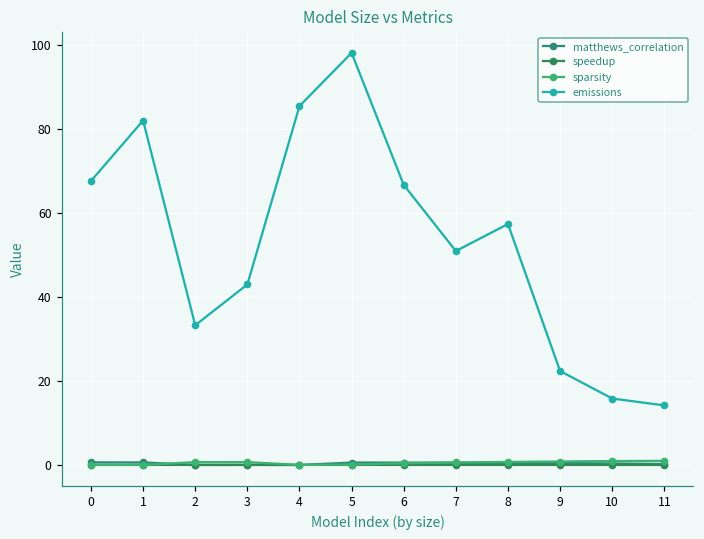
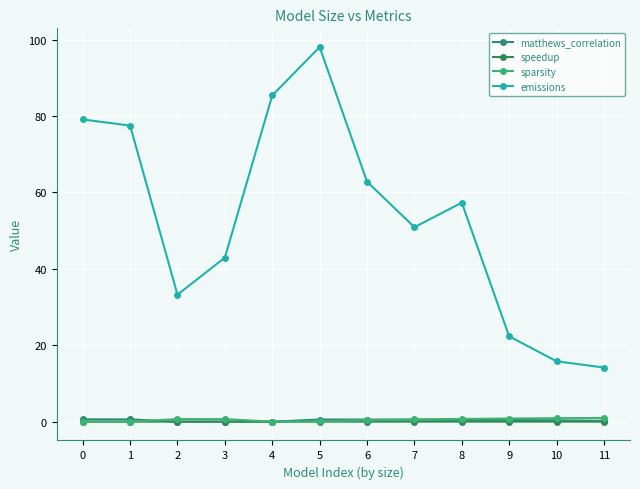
  {
    "emissions": {
-     "0": 68,
-     "1": 82,
+     "0": 79,
+     "1": 77,
      "2": 33,
      "3": 43,
      "4": 85,
      "5": 98,
-     "6": 67,
+     "6": 63,
      "7": 51,
      "8": 57,
      "9": 22,
      "10": 16,
      "11": 14
    }
  }
